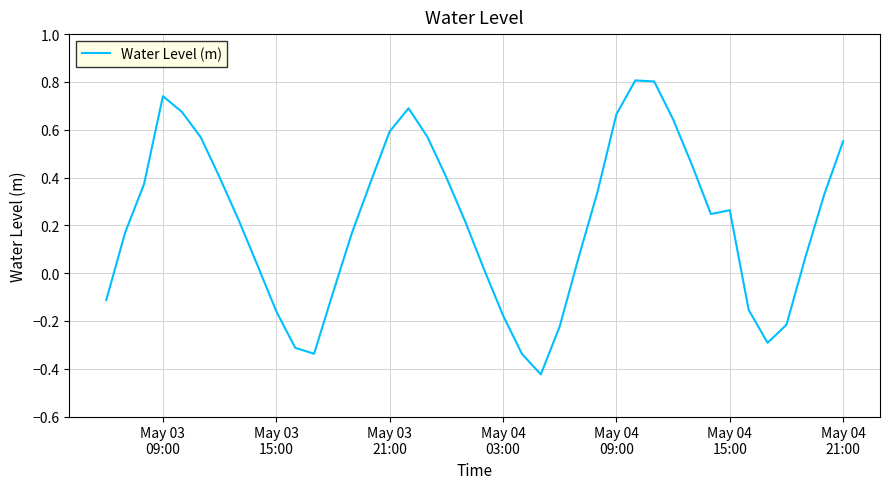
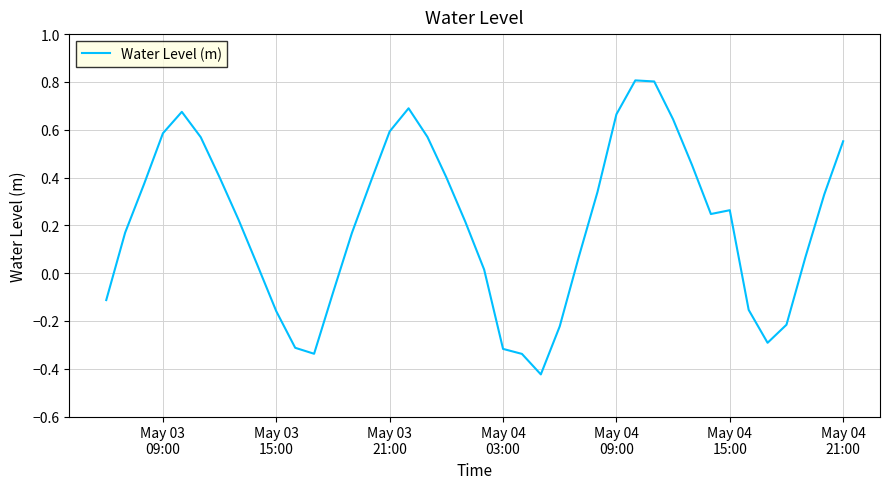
  {
-   "May 03 09:00": 0.74,
+   "May 03 09:00": 0.59,
    "May 03 15:00": -0.16,
    "May 03 21:00": 0.59,
-   "May 04 03:00": -0.18,
+   "May 04 03:00": -0.32,
    "May 04 09:00": 0.66,
    "May 04 15:00": 0.26,
    "May 04 21:00": 0.55
  }
